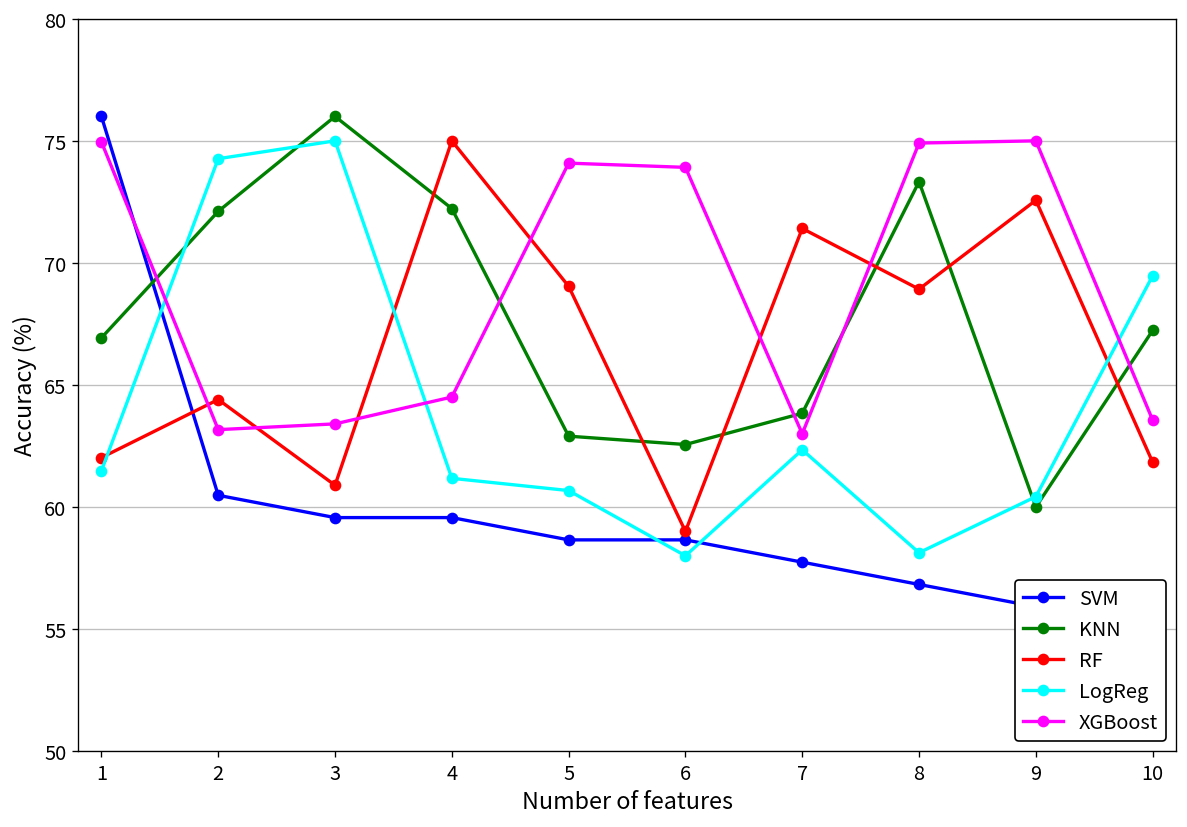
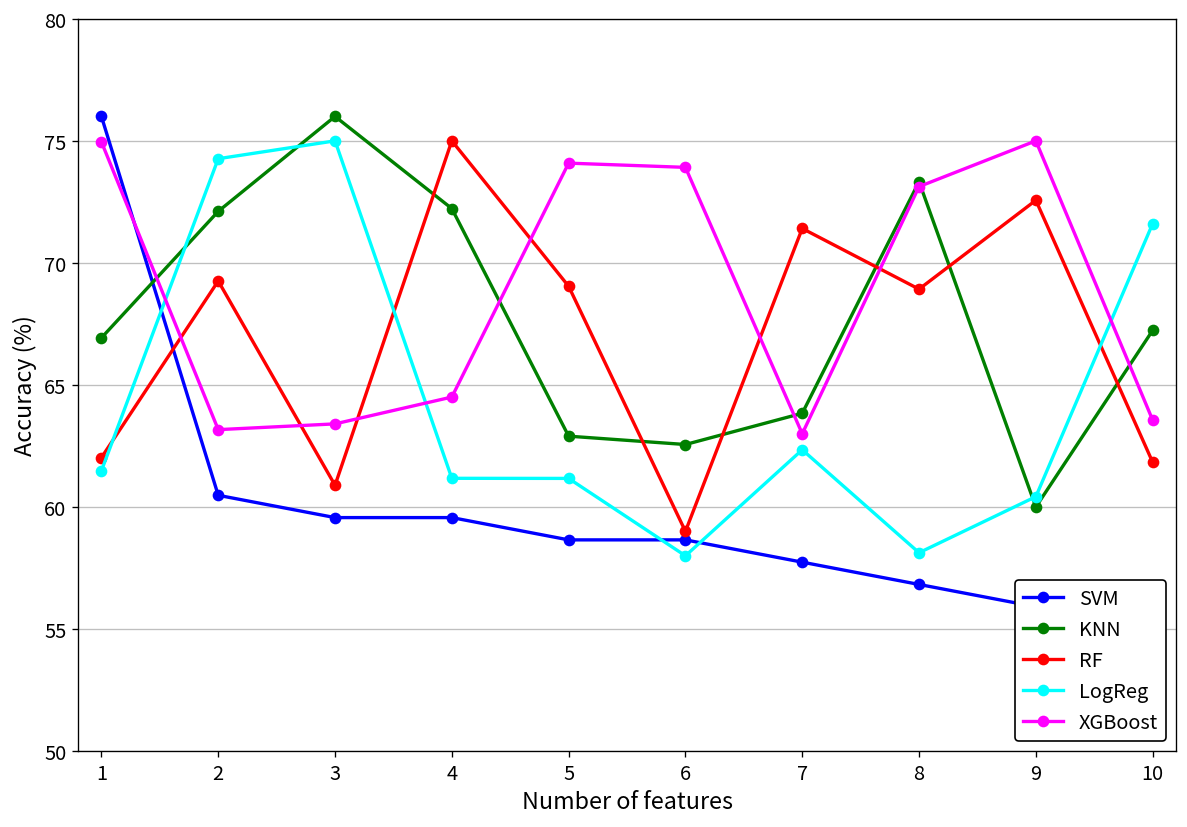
  {
    "SVM": {
      "1": 76.0,
      "2": 60.5,
      "3": 59.6,
      "4": 59.6,
      "5": 58.7,
      "6": 58.7,
      "7": 57.7,
      "8": 56.8
    },
    "KNN": {
      "1": 66.9,
      "2": 72.1,
      "3": 76.0,
      "4": 72.2,
      "5": 62.9,
      "6": 62.6,
      "7": 63.8,
      "8": 73.3,
      "9": 60.0,
      "10": 67.2
    },
    "RF": {
      "1": 62.0,
-     "2": 64.4,
+     "2": 69.3,
      "3": 60.9,
      "4": 75.0,
      "5": 69.0,
      "6": 59.0,
      "7": 71.4,
      "8": 68.9,
      "9": 72.6,
      "10": 61.8
    },
    "LogReg": {
      "1": 61.5,
      "2": 74.3,
      "3": 75.0,
      "4": 61.2,
-     "5": 60.7,
+     "5": 61.2,
      "6": 58.0,
      "7": 62.3,
      "8": 58.1,
      "9": 60.4,
-     "10": 69.5
+     "10": 71.6
    },
    "XGBoost": {
      "1": 75.0,
      "2": 63.2,
      "3": 63.4,
      "4": 64.5,
      "5": 74.1,
      "6": 73.9,
      "7": 63.0,
-     "8": 74.9,
+     "8": 73.1,
      "9": 75.0,
      "10": 63.6
    }
  }
